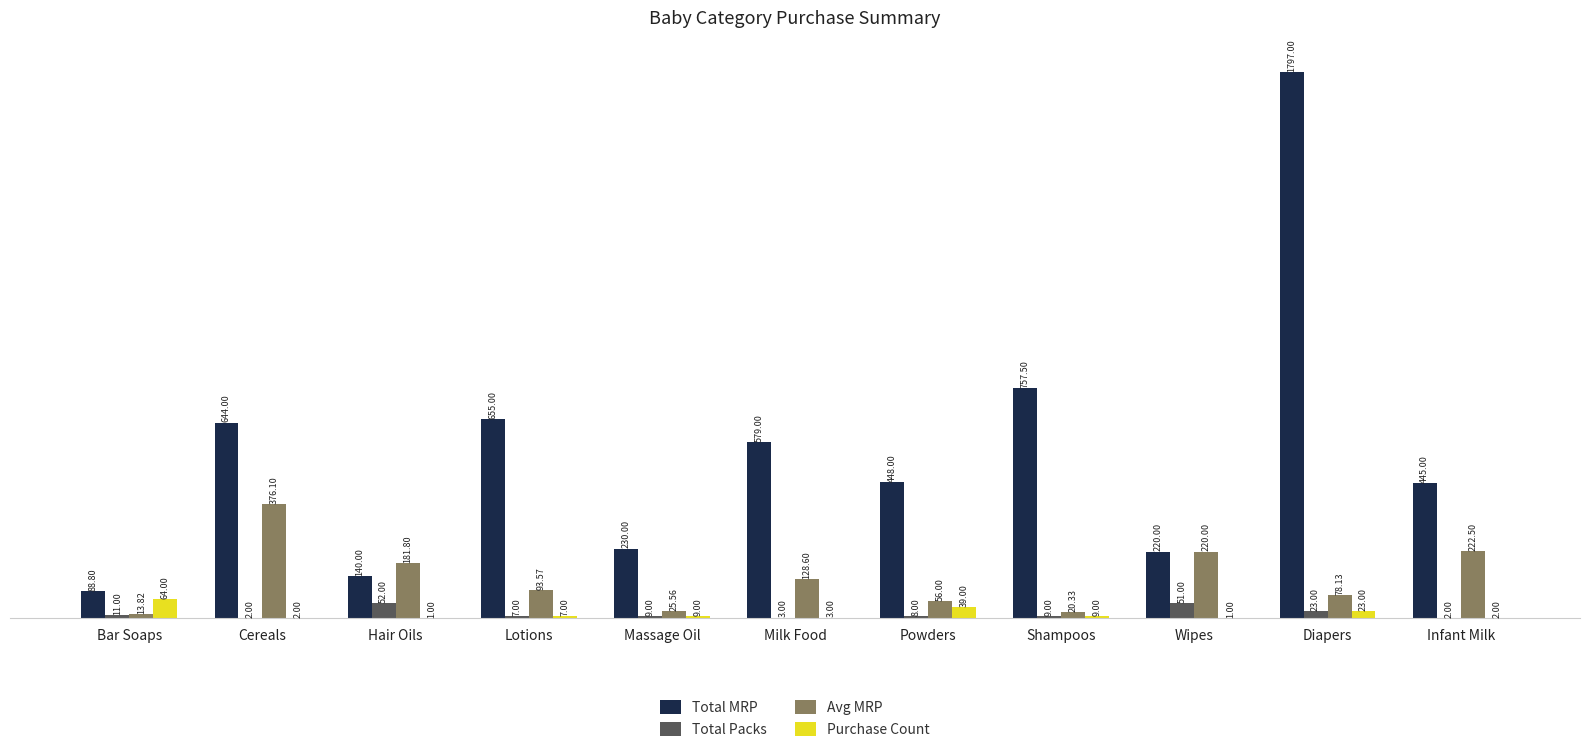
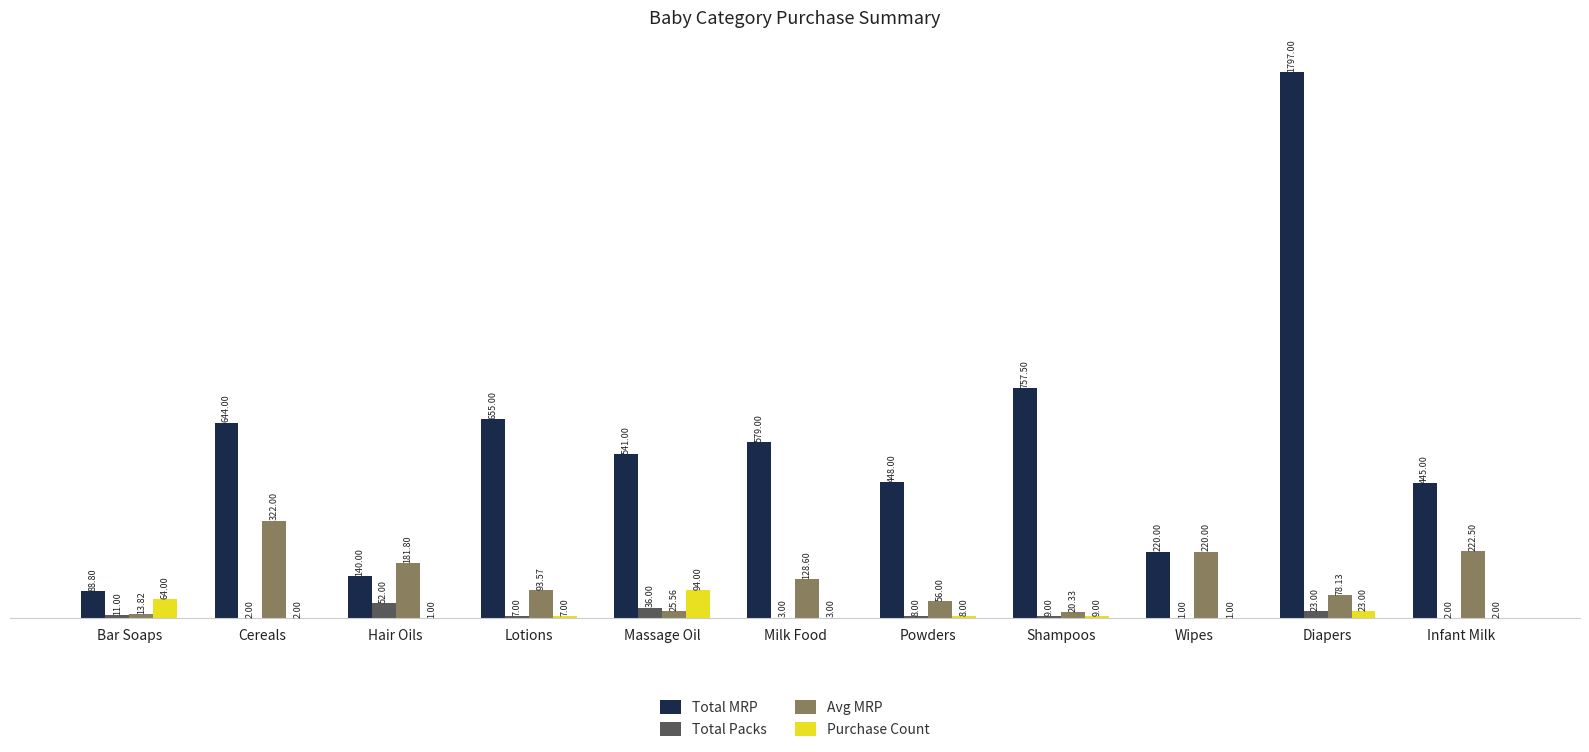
  {
    "Total MRP": {
      "Bar Soaps": 88.80,
      "Cereals": 644.00,
      "Hair Oils": 140.00,
      "Lotions": 655.00,
-     "Massage Oil": 230.00,
+     "Massage Oil": 541.00,
      "Milk Food": 579.00,
      "Powders": 448.00,
      "Shampoos": 757.50,
      "Wipes": 220.00,
      "Diapers": 1797.00,
      "Infant Milk": 445.00
    },
    "Total Packs": {
      "Bar Soaps": 11.00,
      "Cereals": 2.00,
      "Hair Oils": 52.00,
      "Lotions": 7.00,
-     "Massage Oil": 9.00,
+     "Massage Oil": 36.00,
      "Milk Food": 3.00,
      "Powders": 8.00,
      "Shampoos": 9.00,
-     "Wipes": 51.00,
+     "Wipes": 1.00,
      "Diapers": 23.00,
      "Infant Milk": 2.00
    },
    "Avg MRP": {
      "Bar Soaps": 13.82,
-     "Cereals": 376.10,
+     "Cereals": 322.00,
      "Hair Oils": 181.80,
      "Lotions": 93.57,
      "Massage Oil": 25.56,
      "Milk Food": 128.60,
      "Powders": 56.00,
      "Shampoos": 20.33,
      "Wipes": 220.00,
      "Diapers": 78.13,
      "Infant Milk": 222.50
    },
    "Purchase Count": {
      "Bar Soaps": 64.00,
      "Cereals": 2.00,
      "Hair Oils": 1.00,
      "Lotions": 7.00,
-     "Massage Oil": 9.00,
+     "Massage Oil": 94.00,
      "Milk Food": 3.00,
-     "Powders": 39.00,
+     "Powders": 8.00,
      "Shampoos": 9.00,
      "Wipes": 1.00,
      "Diapers": 23.00,
      "Infant Milk": 2.00
    }
  }
